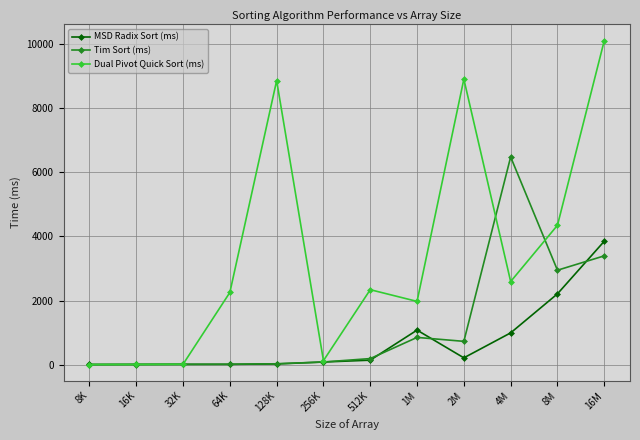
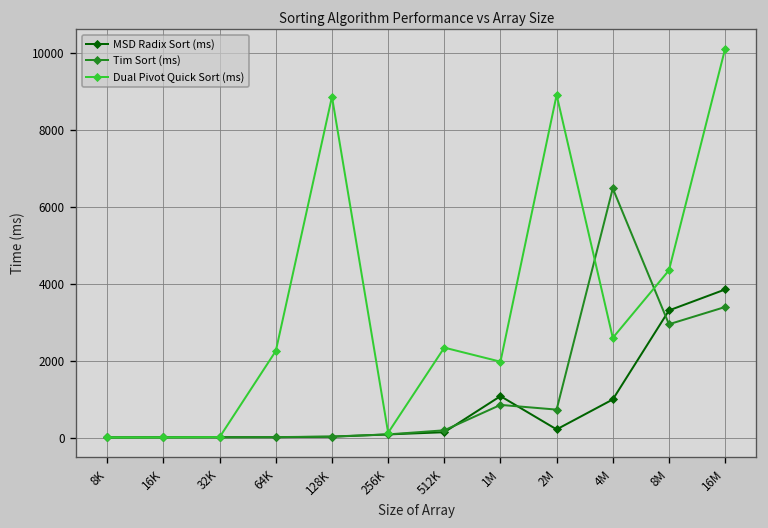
  {
    "MSD Radix Sort (ms)": {
      "1M": 1100,
      "2M": 200,
      "4M": 1000,
-     "8M": 2200,
+     "8M": 3300,
      "16M": 3800
    },
    "Tim Sort (ms)": {
      "1M": 900,
      "2M": 700,
      "4M": 6500,
      "8M": 2900,
      "16M": 3400
    },
    "Dual Pivot Quick Sort (ms)": {
      "64K": 2300,
      "128K": 8900,
      "512K": 2300,
      "1M": 2000,
      "2M": 8900,
      "4M": 2600,
      "8M": 4300,
      "16M": 10100
    }
  }
